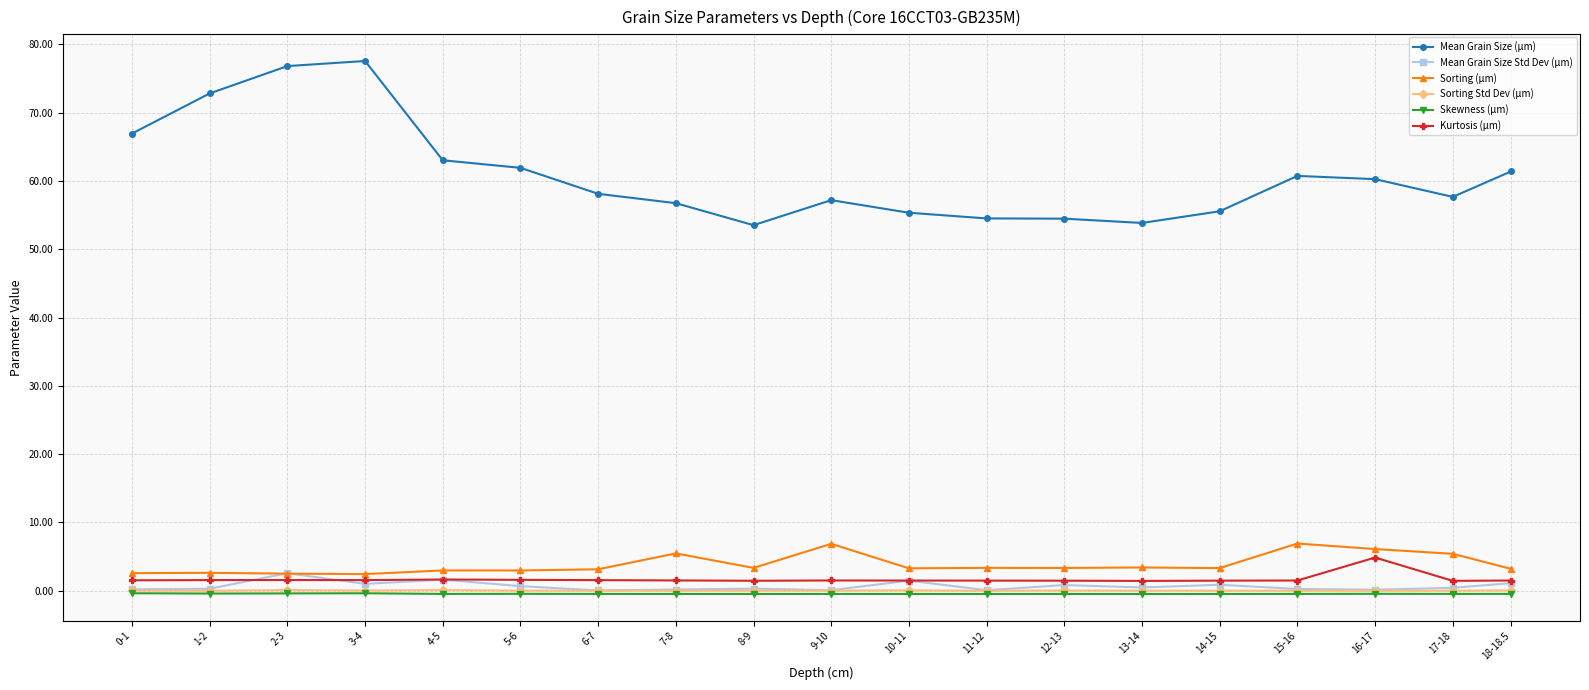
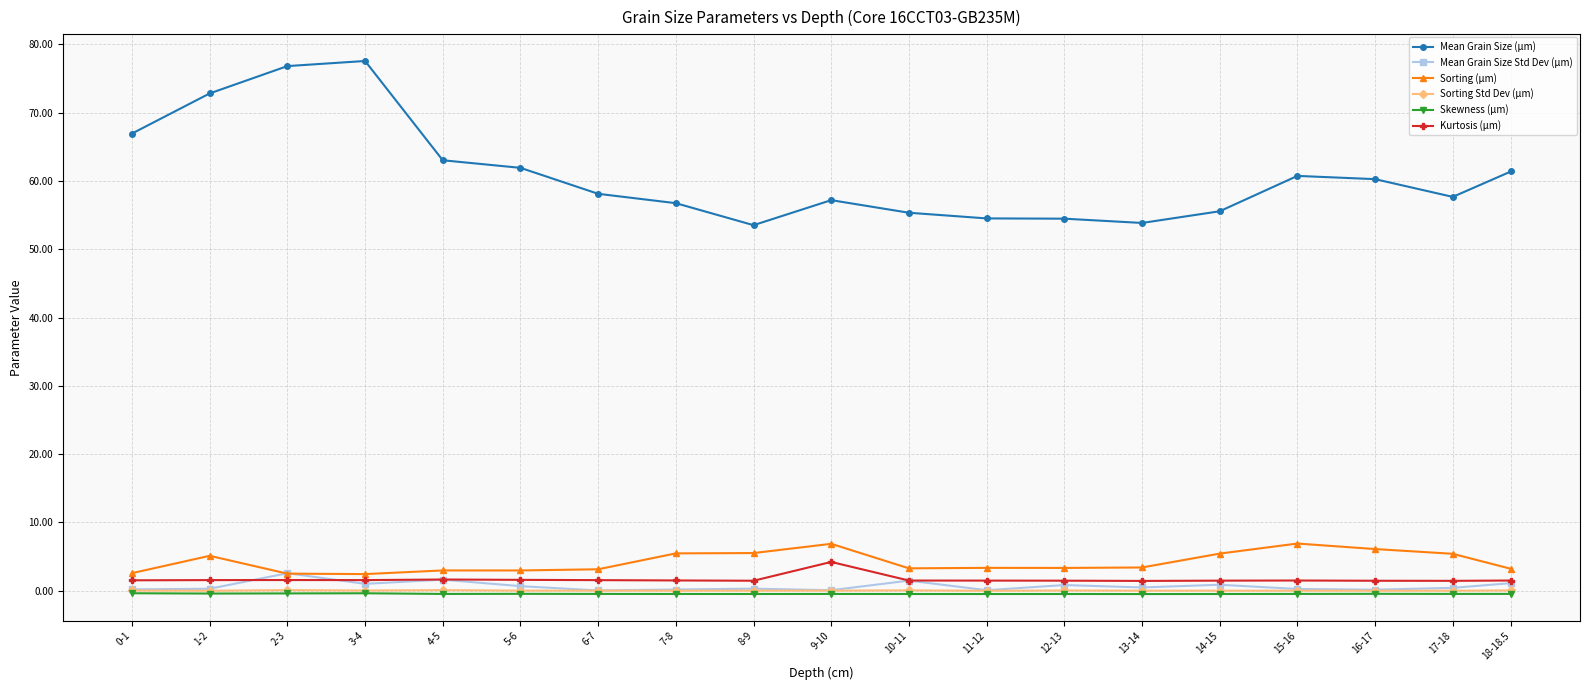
  {
    "Mean Grain Size (µm)": {
      "0-1": 67,
      "1-2": 73,
      "2-3": 77,
      "3-4": 78,
      "4-5": 63,
      "5-6": 62,
      "6-7": 58,
      "7-8": 57,
      "8-9": 54,
      "9-10": 57,
      "10-11": 55,
      "11-12": 55,
      "12-13": 54,
      "13-14": 54,
      "14-15": 56,
      "15-16": 61,
      "16-17": 60,
      "17-18": 58,
      "18-18.5": 61
    },
    "Mean Grain Size Std Dev (µm)": {
      "3-4": 1,
      "5-6": 1,
      "12-13": 1,
      "13-14": 0,
      "14-15": 1,
      "17-18": 0,
      "18-18.5": 1
    },
    "Sorting (µm)": {
      "0-1": 3,
-     "1-2": 3,
+     "1-2": 5,
      "3-4": 2,
      "4-5": 3,
      "5-6": 3,
      "6-7": 3,
      "7-8": 5,
-     "8-9": 3,
+     "8-9": 6,
      "9-10": 7,
      "10-11": 3,
      "11-12": 3,
      "12-13": 3,
      "13-14": 3,
-     "14-15": 3,
+     "14-15": 5,
      "15-16": 7,
      "16-17": 6,
      "17-18": 5,
      "18-18.5": 3
    },
    "Sorting Std Dev (µm)": {
      "2-3": 0,
      "3-4": 0,
      "4-5": 0,
      "5-6": 0,
      "10-11": 0,
      "12-13": 0,
      "13-14": 0,
      "14-15": 0,
      "17-18": 0,
      "18-18.5": 0
    },
    "Skewness (µm)": {
      "0-1": 0,
      "1-2": 0,
      "2-3": 0,
      "3-4": 0,
      "4-5": 0,
      "5-6": 0,
      "6-7": 0,
      "7-8": 0,
      "8-9": 0,
      "9-10": 0,
      "10-11": 0,
      "11-12": 0,
      "12-13": 0,
      "13-14": 0,
      "14-15": 0,
      "15-16": 0,
      "16-17": 0,
      "17-18": 0,
      "18-18.5": 0
    },
    "Kurtosis (µm)": {
      "0-1": 2,
      "1-2": 2,
      "2-3": 2,
      "3-4": 2,
      "5-6": 2,
      "6-7": 2,
      "7-8": 2,
      "8-9": 1,
-     "9-10": 2,
+     "9-10": 4,
      "11-12": 1,
      "12-13": 1,
      "13-14": 1,
      "14-15": 1,
      "15-16": 2,
-     "16-17": 5,
+     "16-17": 1,
      "17-18": 1,
      "18-18.5": 2
    }
  }
